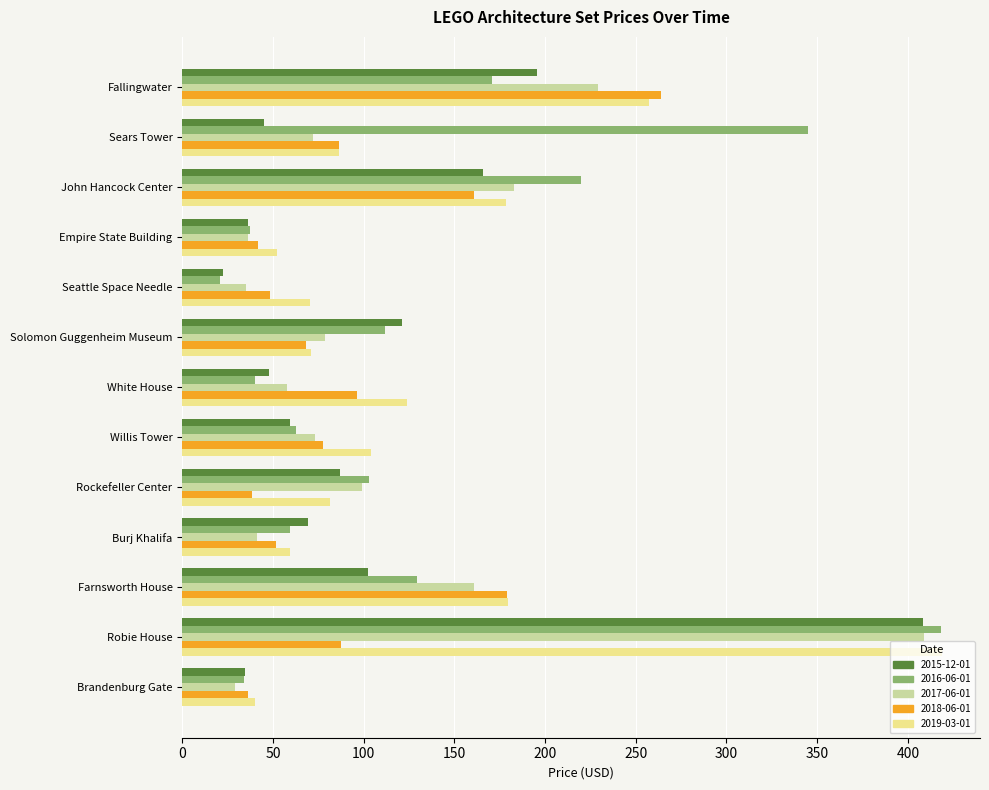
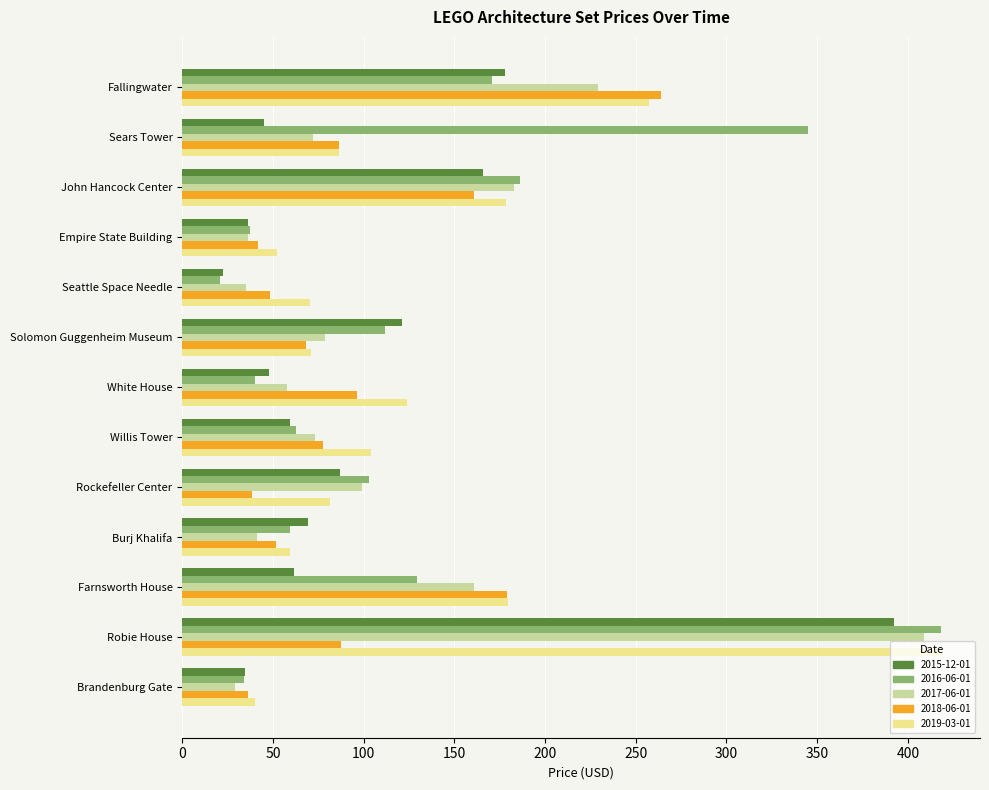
  {
    "2015-12-01": {
-     "Fallingwater": 195,
+     "Fallingwater": 178,
      "Sears Tower": 45,
      "John Hancock Center": 166,
      "Empire State Building": 36,
      "Seattle Space Needle": 22,
      "Solomon Guggenheim Museum": 121,
      "White House": 48,
      "Willis Tower": 60,
      "Rockefeller Center": 87,
      "Burj Khalifa": 69,
-     "Farnsworth House": 103,
-     "Robie House": 408,
+     "Farnsworth House": 61,
+     "Robie House": 392,
      "Brandenburg Gate": 35
    },
    "2016-06-01": {
      "Fallingwater": 171,
      "Sears Tower": 345,
-     "John Hancock Center": 220,
+     "John Hancock Center": 186,
      "Empire State Building": 37,
      "Seattle Space Needle": 21,
      "Solomon Guggenheim Museum": 112,
      "White House": 40,
      "Willis Tower": 63,
      "Rockefeller Center": 103,
      "Burj Khalifa": 60,
      "Farnsworth House": 129,
      "Robie House": 418,
      "Brandenburg Gate": 34
    },
    "2018-06-01": {
      "Fallingwater": 264,
      "Sears Tower": 87,
      "John Hancock Center": 161,
      "Empire State Building": 42,
      "Seattle Space Needle": 48,
      "Solomon Guggenheim Museum": 68,
      "White House": 97,
      "Willis Tower": 77,
      "Rockefeller Center": 38,
      "Burj Khalifa": 52,
      "Farnsworth House": 179,
      "Robie House": 87,
      "Brandenburg Gate": 36
    }
  }
